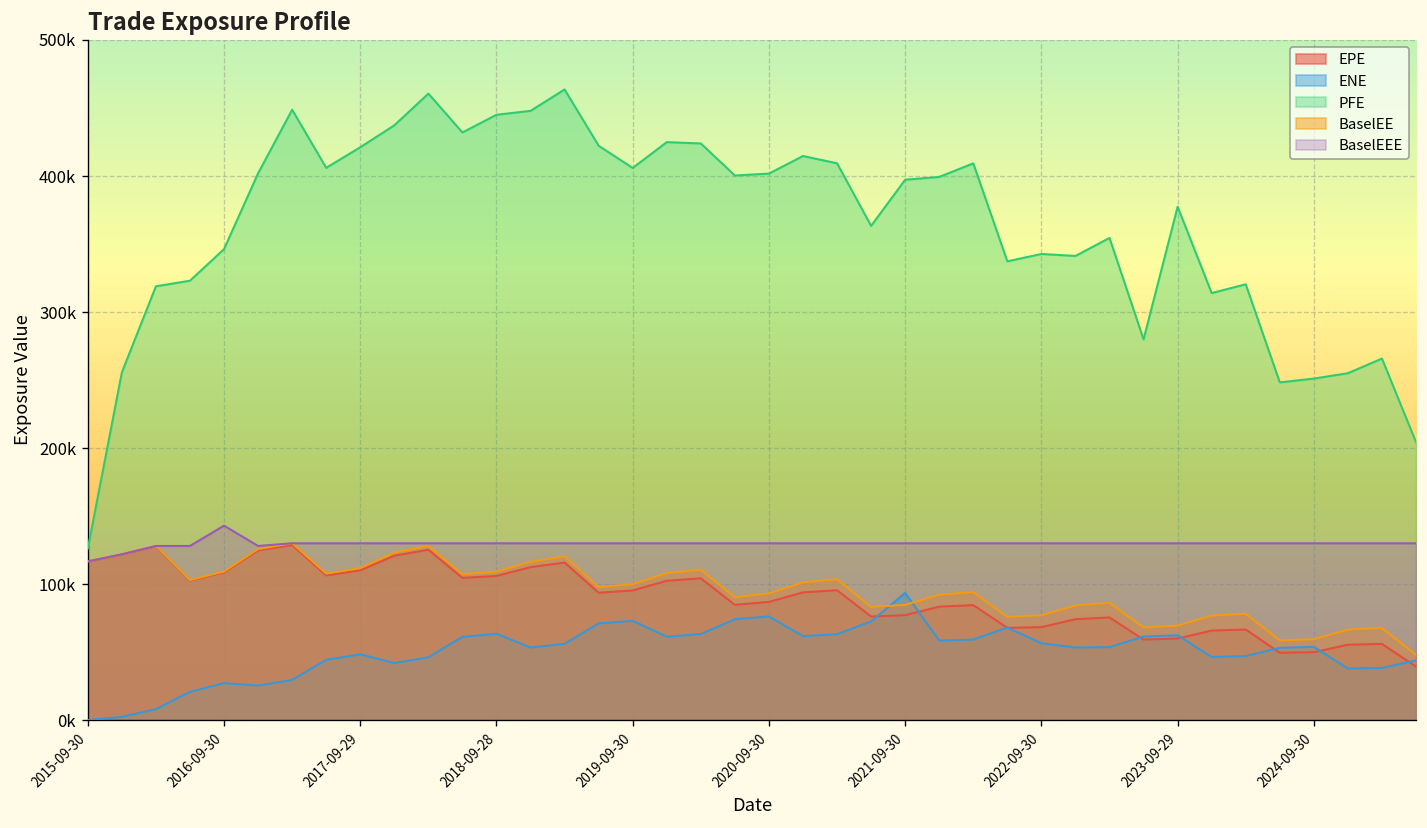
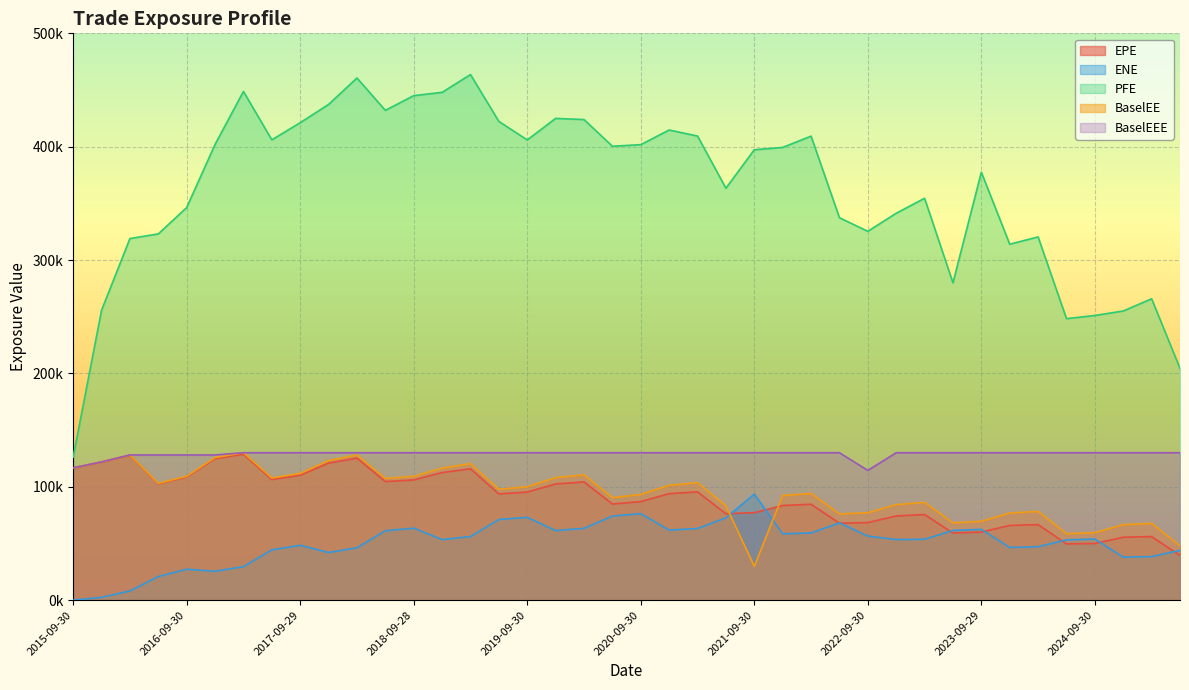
  {
    "EPE": {
      "2018-09-28": 106000,
      "2019-09-30": 95000,
      "2020-09-30": 87000,
      "2021-09-30": 77000,
      "2022-09-30": 68000,
      "2023-09-29": 60000,
      "2024-09-30": 50000
    },
    "ENE": {
      "2015-09-30": 0,
      "2016-09-30": 27000,
      "2017-09-29": 48000,
      "2018-09-28": 63000,
      "2019-09-30": 73000,
      "2020-09-30": 76000,
      "2021-09-30": 94000,
      "2022-09-30": 56000,
      "2023-09-29": 62000,
      "2024-09-30": 54000
    },
    "PFE": {
      "2015-09-30": 126000,
      "2016-09-30": 346000,
      "2017-09-29": 421000,
      "2018-09-28": 445000,
      "2019-09-30": 406000,
      "2020-09-30": 402000,
      "2021-09-30": 397000,
-     "2022-09-30": 343000,
+     "2022-09-30": 325000,
      "2023-09-29": 377000,
      "2024-09-30": 251000
    },
    "BaselEE": {
      "2018-09-28": 109000,
      "2019-09-30": 100000,
      "2020-09-30": 93000,
-     "2021-09-30": 85000,
+     "2021-09-30": 30000,
      "2022-09-30": 77000,
      "2023-09-29": 70000,
      "2024-09-30": 59000
    },
    "BaselEEE": {
-     "2016-09-30": 143000,
+     "2016-09-30": 128000,
      "2017-09-29": 130000,
      "2018-09-28": 130000,
      "2019-09-30": 130000,
      "2020-09-30": 130000,
      "2021-09-30": 130000,
-     "2022-09-30": 130000,
+     "2022-09-30": 114000,
      "2023-09-29": 130000,
      "2024-09-30": 130000
    }
  }
